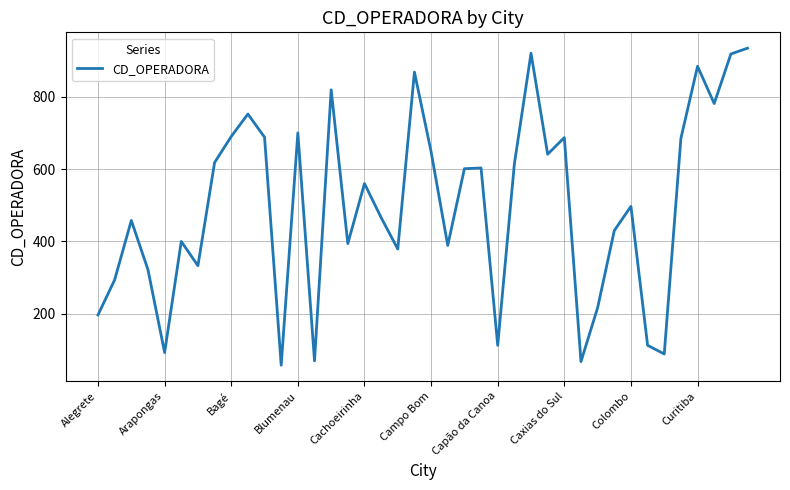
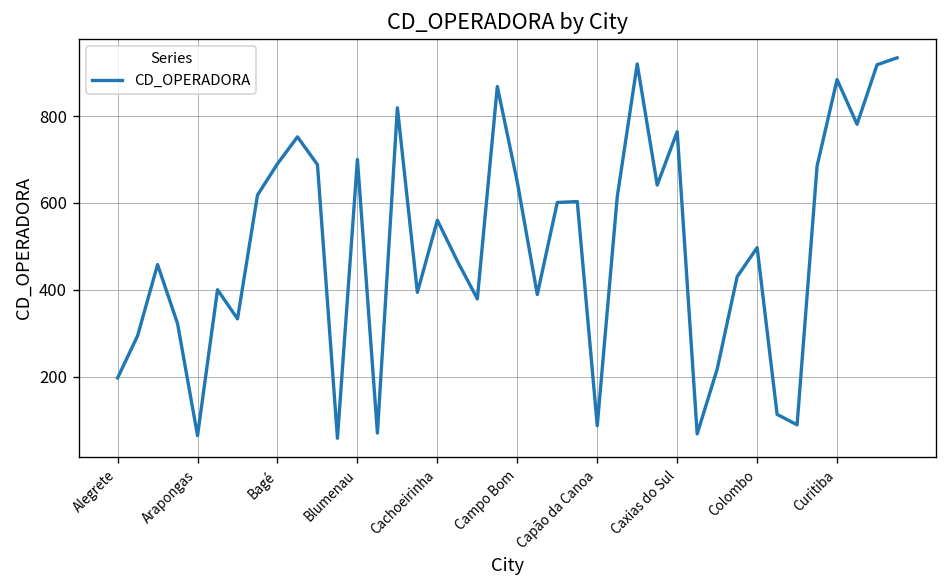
  {
    "Alegrete": 200,
-   "Arapongas": 90,
+   "Arapongas": 60,
    "Bagé": 690,
    "Blumenau": 700,
    "Cachoeirinha": 560,
    "Campo Bom": 650,
-   "Capão da Canoa": 110,
-   "Caxias do Sul": 690,
+   "Capão da Canoa": 90,
+   "Caxias do Sul": 760,
    "Colombo": 500,
    "Curitiba": 880
  }
